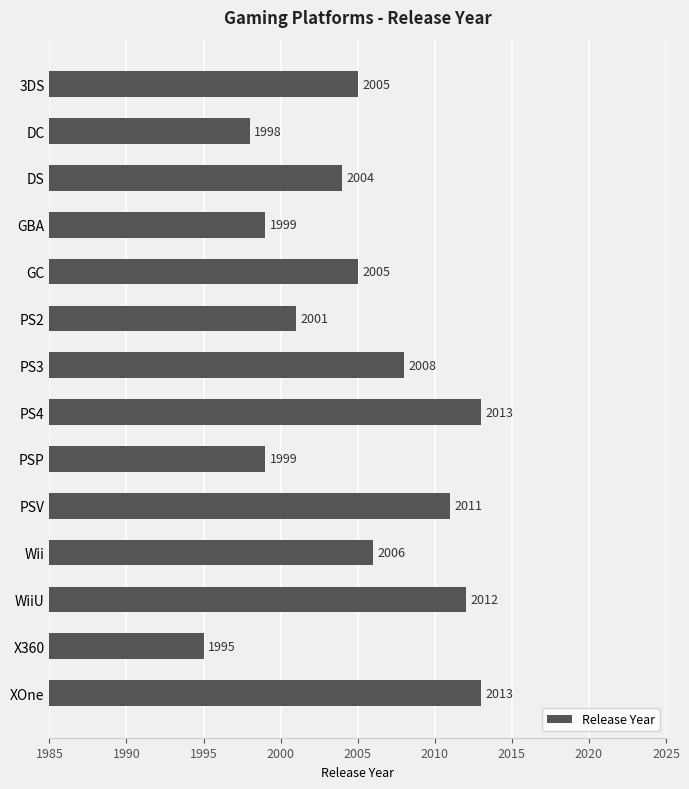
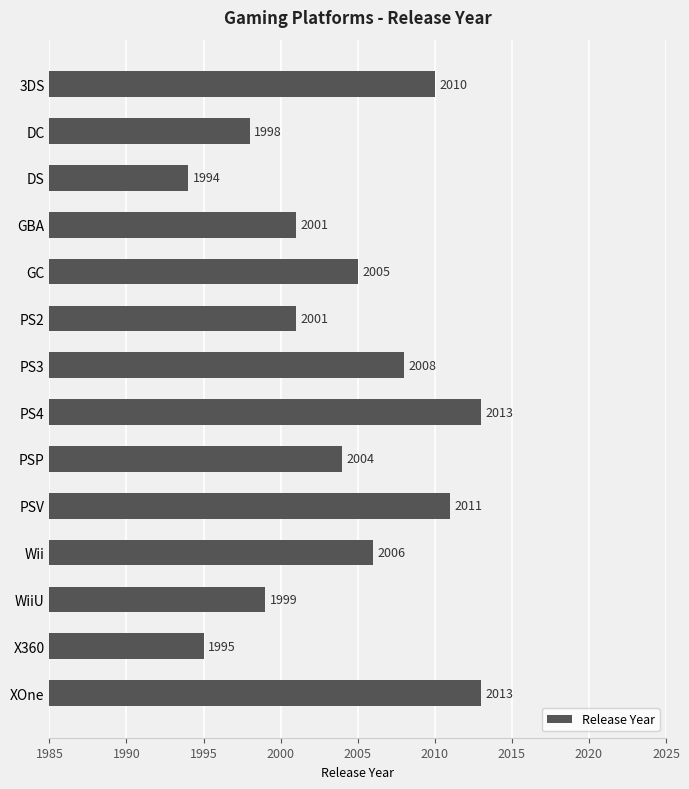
  {
-   "3DS": 2005,
+   "3DS": 2010,
    "DC": 1998,
-   "DS": 2004,
-   "GBA": 1999,
+   "DS": 1994,
+   "GBA": 2001,
    "GC": 2005,
    "PS2": 2001,
    "PS3": 2008,
    "PS4": 2013,
-   "PSP": 1999,
+   "PSP": 2004,
    "PSV": 2011,
    "Wii": 2006,
-   "WiiU": 2012,
+   "WiiU": 1999,
    "X360": 1995,
    "XOne": 2013
  }
